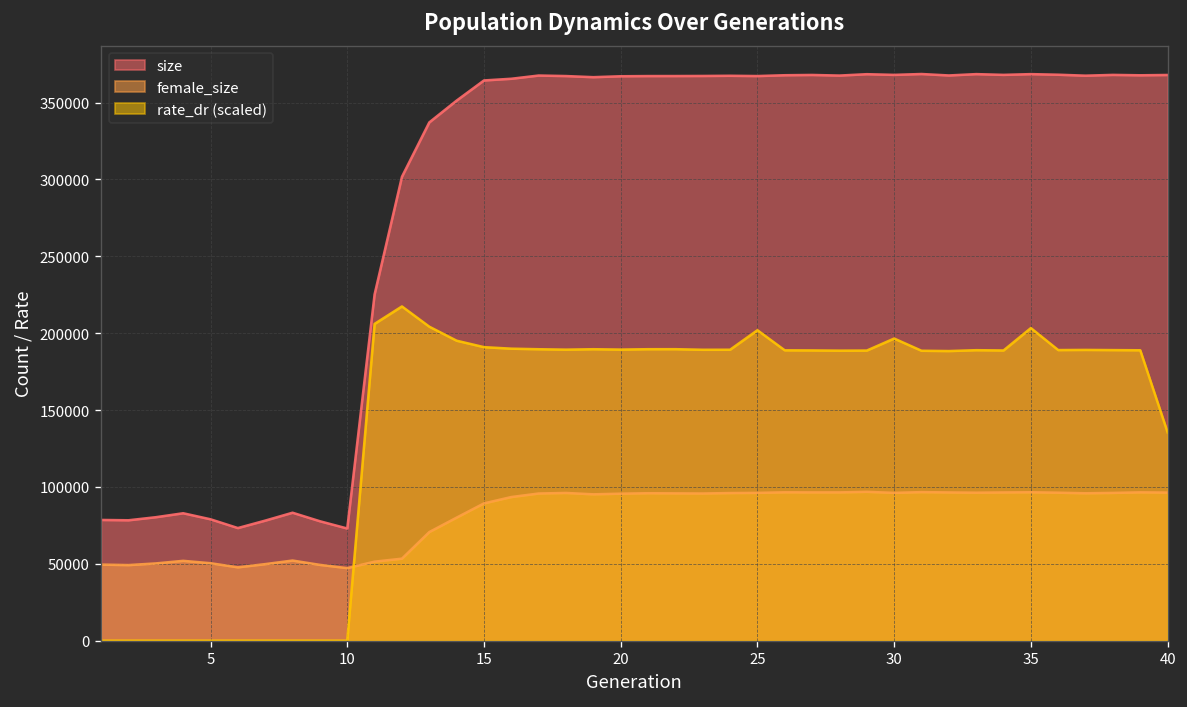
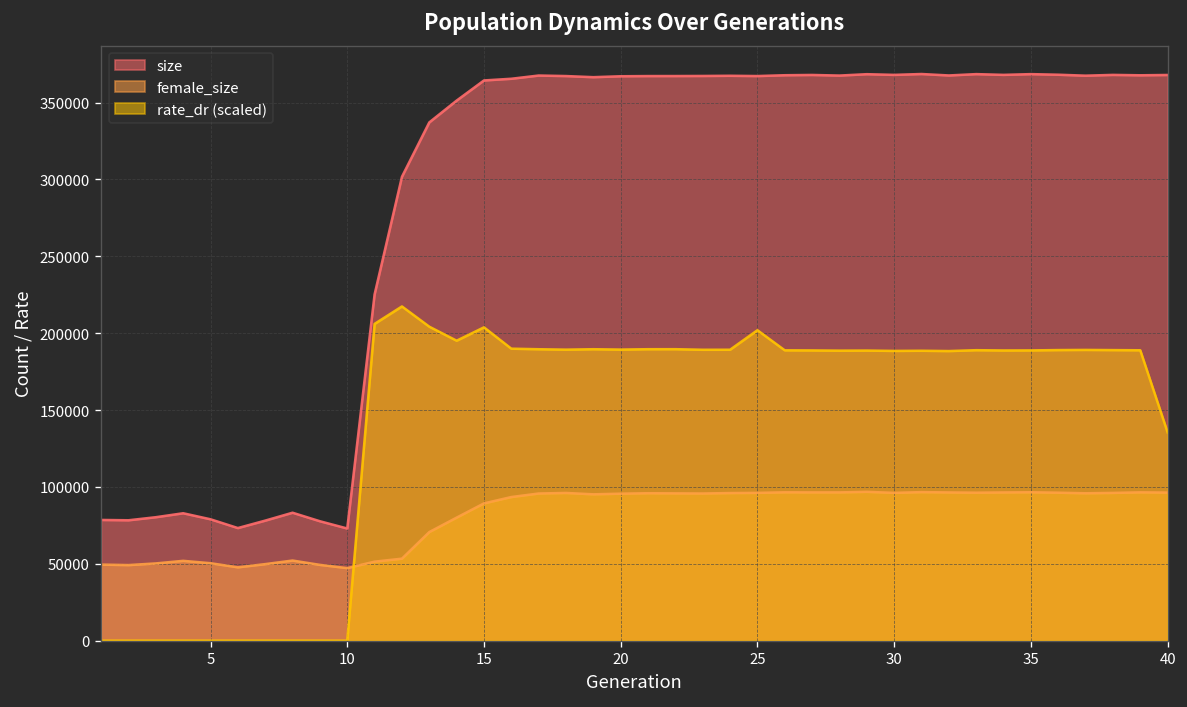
  {
    "rate_dr (scaled)": {
      "5": 0,
      "10": 0,
-     "15": 191000,
+     "15": 204000,
      "20": 189000,
      "25": 202000,
-     "30": 197000,
-     "35": 203000,
+     "30": 188000,
+     "35": 189000,
      "40": 135000
    }
  }
